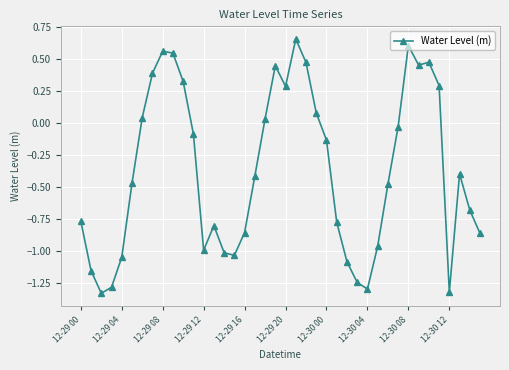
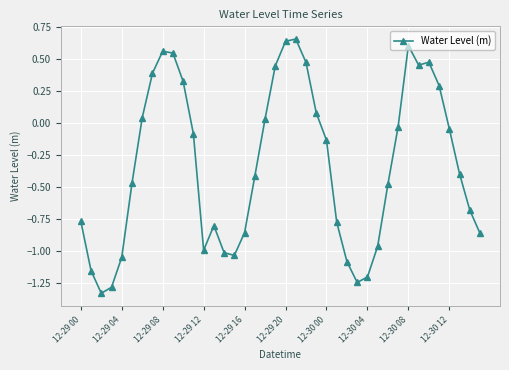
  {
    "12-29 00": -0.77,
    "12-29 04": -1.05,
    "12-29 08": 0.56,
    "12-29 12": -0.99,
    "12-29 16": -0.86,
-   "12-29 20": 0.29,
+   "12-29 20": 0.64,
    "12-30 00": -0.13,
-   "12-30 04": -1.30,
-   "12-30 12": -1.32
+   "12-30 04": -1.20,
+   "12-30 12": -0.05
  }
